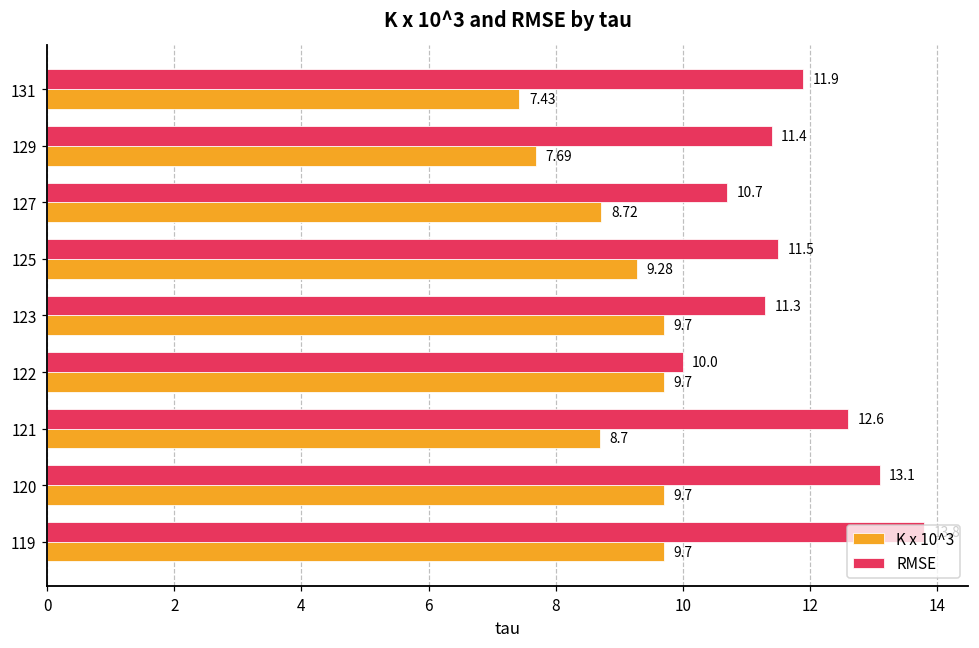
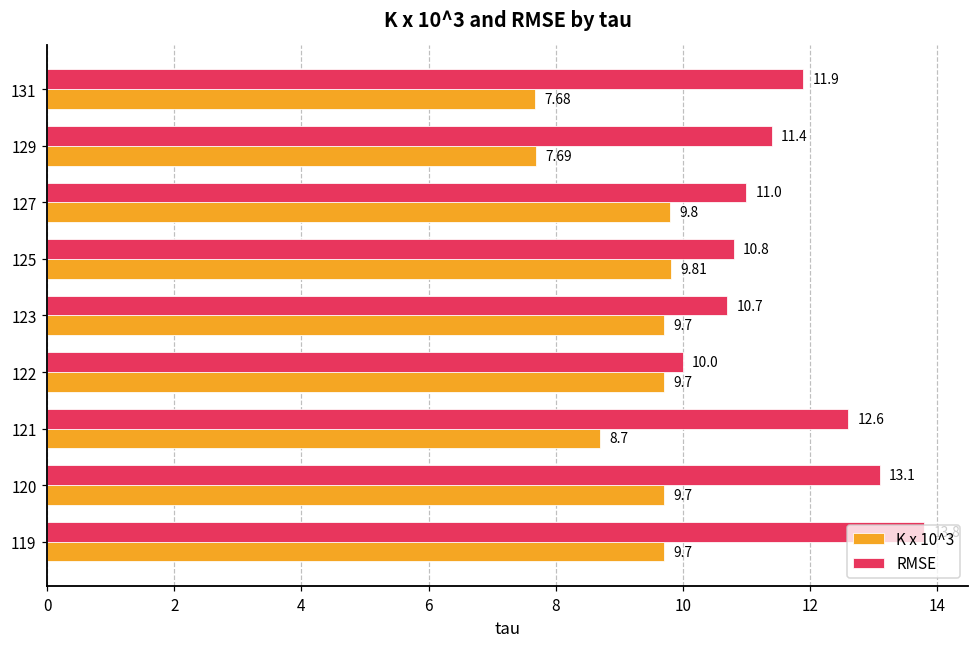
  {
    "K x 10^3": {
-     "131": 7.43,
+     "131": 7.68,
      "129": 7.69,
-     "127": 8.72,
-     "125": 9.28,
+     "127": 9.8,
+     "125": 9.81,
      "123": 9.7,
      "122": 9.7,
      "121": 8.7,
      "120": 9.7,
      "119": 9.7
    },
    "RMSE": {
      "131": 11.9,
      "129": 11.4,
-     "127": 10.7,
-     "125": 11.5,
-     "123": 11.3,
+     "127": 11.0,
+     "125": 10.8,
+     "123": 10.7,
      "122": 10.0,
      "121": 12.6,
      "120": 13.1
    }
  }
